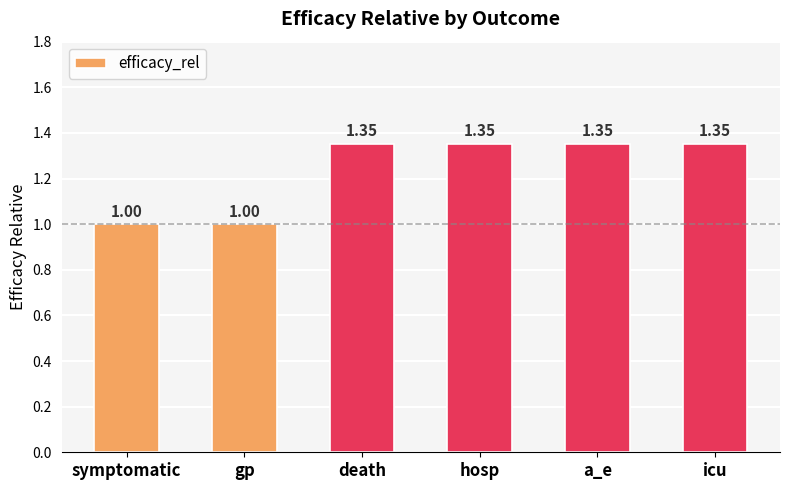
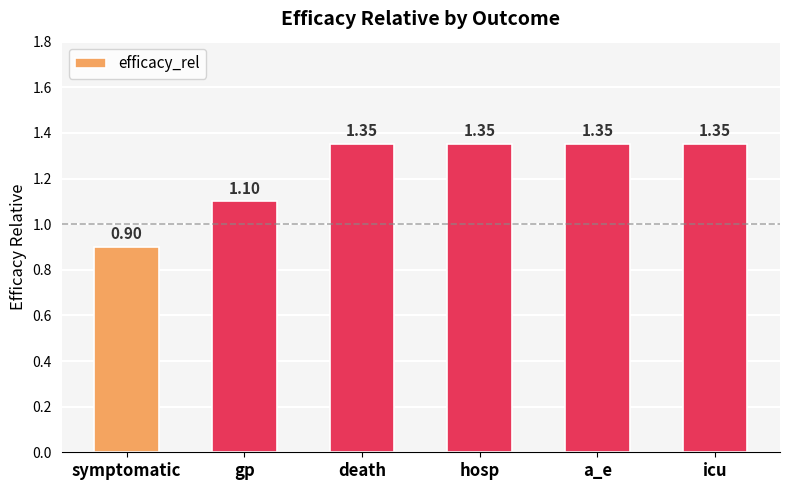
  {
-   "symptomatic": 1.00,
-   "gp": 1.00,
+   "symptomatic": 0.90,
+   "gp": 1.10,
    "death": 1.35,
    "hosp": 1.35,
    "a_e": 1.35,
    "icu": 1.35
  }
